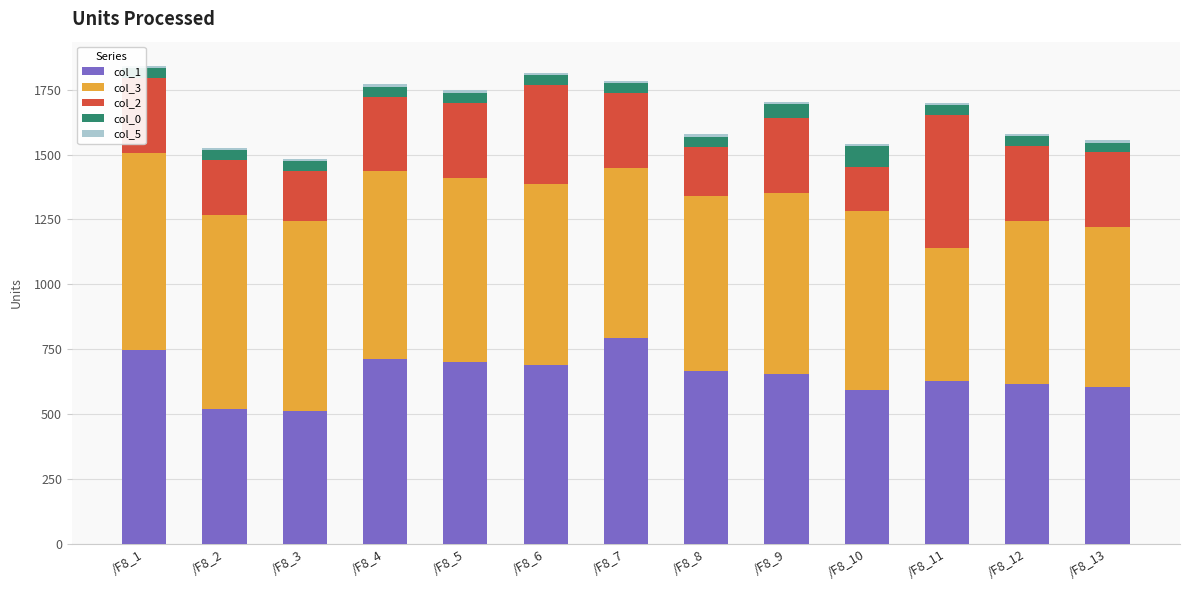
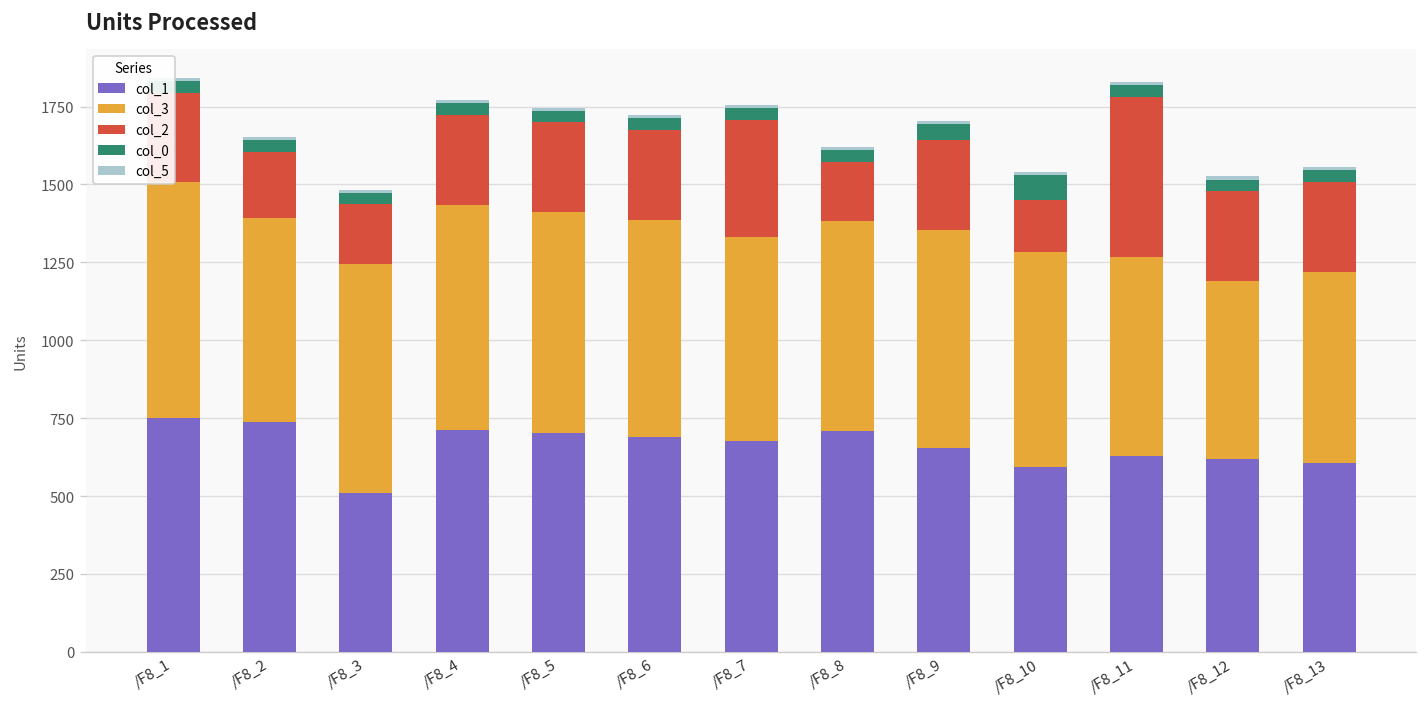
  {
    "col_1": {
      "/F8_1": 750,
-     "/F8_2": 520,
+     "/F8_2": 740,
      "/F8_3": 510,
      "/F8_4": 710,
      "/F8_5": 700,
      "/F8_6": 690,
-     "/F8_7": 790,
-     "/F8_8": 670,
+     "/F8_7": 680,
+     "/F8_8": 710,
      "/F8_9": 650,
      "/F8_10": 590,
      "/F8_11": 630,
      "/F8_12": 620,
      "/F8_13": 610
    },
    "col_3": {
      "/F8_1": 760,
-     "/F8_2": 750,
+     "/F8_2": 660,
      "/F8_3": 730,
      "/F8_4": 720,
      "/F8_5": 710,
      "/F8_6": 700,
      "/F8_7": 650,
      "/F8_8": 670,
      "/F8_9": 700,
      "/F8_10": 690,
-     "/F8_11": 510,
-     "/F8_12": 630,
+     "/F8_11": 640,
+     "/F8_12": 570,
      "/F8_13": 610
    },
    "col_2": {
      "/F8_2": 210,
      "/F8_3": 190,
      "/F8_4": 290,
      "/F8_5": 290,
-     "/F8_6": 380,
-     "/F8_7": 290,
+     "/F8_6": 290,
+     "/F8_7": 380,
      "/F8_8": 190,
      "/F8_9": 290,
      "/F8_10": 170,
      "/F8_11": 510,
      "/F8_12": 290,
      "/F8_13": 290
    },
    "col_0": {
      "/F8_2": 40,
      "/F8_3": 40,
      "/F8_4": 40,
      "/F8_5": 40,
      "/F8_6": 40,
      "/F8_7": 40,
      "/F8_8": 40,
      "/F8_9": 50,
      "/F8_10": 80,
      "/F8_11": 40,
      "/F8_12": 40,
      "/F8_13": 40
    },
    "col_5": {
      "/F8_2": 10,
      "/F8_3": 10,
      "/F8_4": 10,
      "/F8_5": 10,
      "/F8_6": 10,
      "/F8_7": 10,
      "/F8_8": 10,
      "/F8_9": 10,
      "/F8_10": 10,
      "/F8_11": 10,
      "/F8_12": 10,
      "/F8_13": 10
    }
  }
